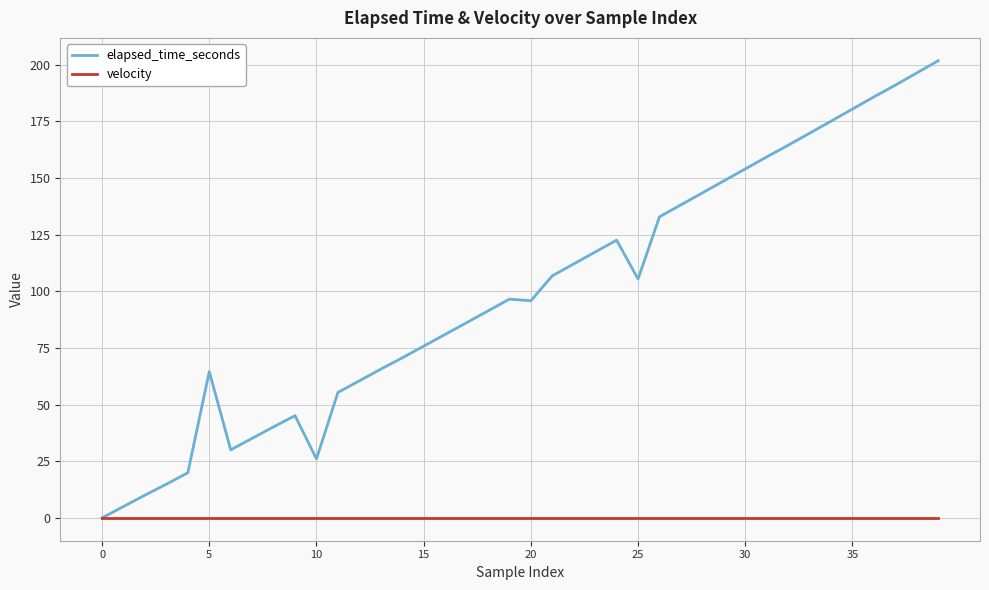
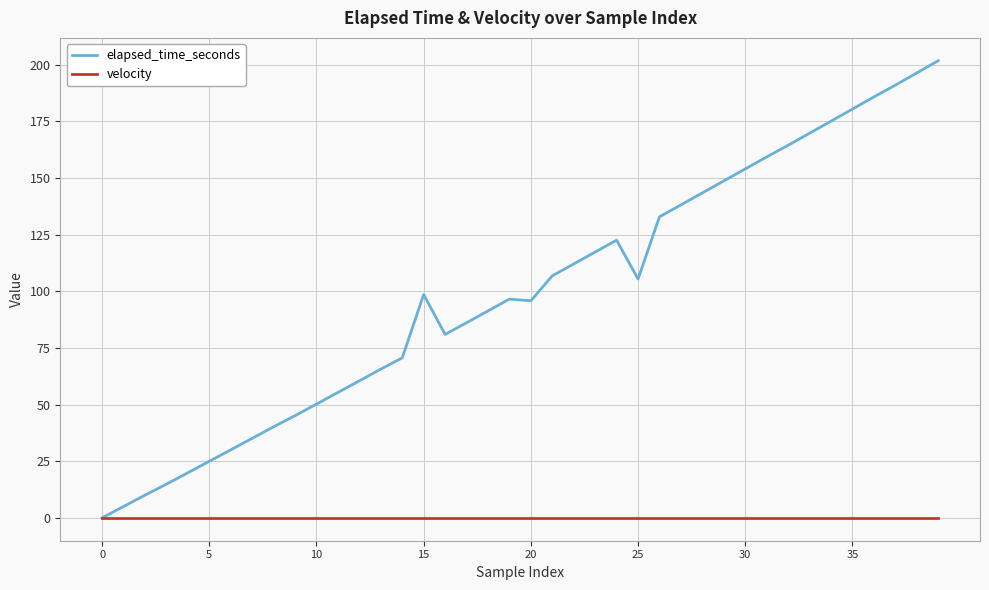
  {
    "elapsed_time_seconds": {
-     "5": 65,
-     "10": 26,
-     "15": 76,
+     "5": 25,
+     "10": 50,
+     "15": 99,
      "20": 96,
      "25": 105,
      "30": 154,
      "35": 180
    },
    "velocity": {
      "5": 0,
      "10": 0,
      "15": 0,
      "20": 0,
      "25": 0,
      "30": 0,
      "35": 0
    }
  }
